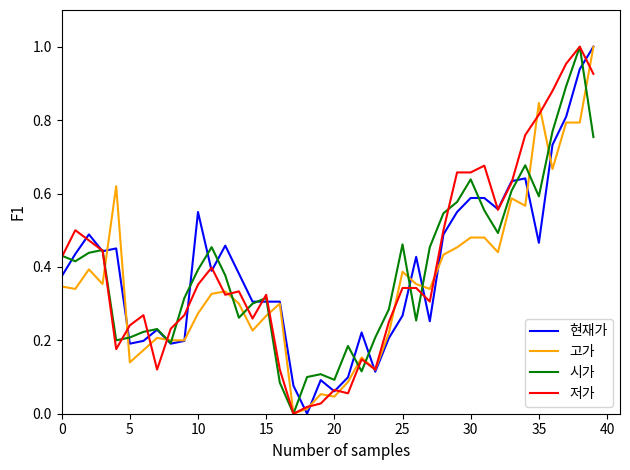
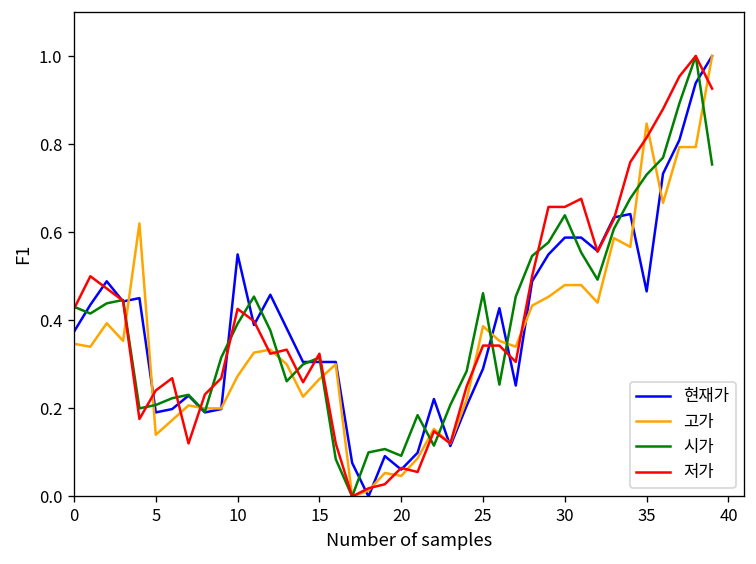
  {
    "현재가": {
      "0": 0.37,
      "5": 0.19,
      "10": 0.55,
      "15": 0.31,
-     "25": 0.27,
+     "25": 0.29,
      "30": 0.59,
      "35": 0.47
    },
    "고가": {
      "0": 0.35,
      "5": 0.14,
      "10": 0.27,
      "15": 0.27,
      "20": 0.05,
      "25": 0.39,
      "30": 0.48,
      "35": 0.85
    },
    "시가": {
      "5": 0.21,
      "10": 0.39,
      "15": 0.32,
      "20": 0.09,
      "25": 0.46,
      "30": 0.64,
-     "35": 0.59
+     "35": 0.73
    },
    "저가": {
      "5": 0.24,
-     "10": 0.35,
+     "10": 0.43,
      "15": 0.32,
      "25": 0.34,
      "30": 0.66,
      "35": 0.81
    }
  }
